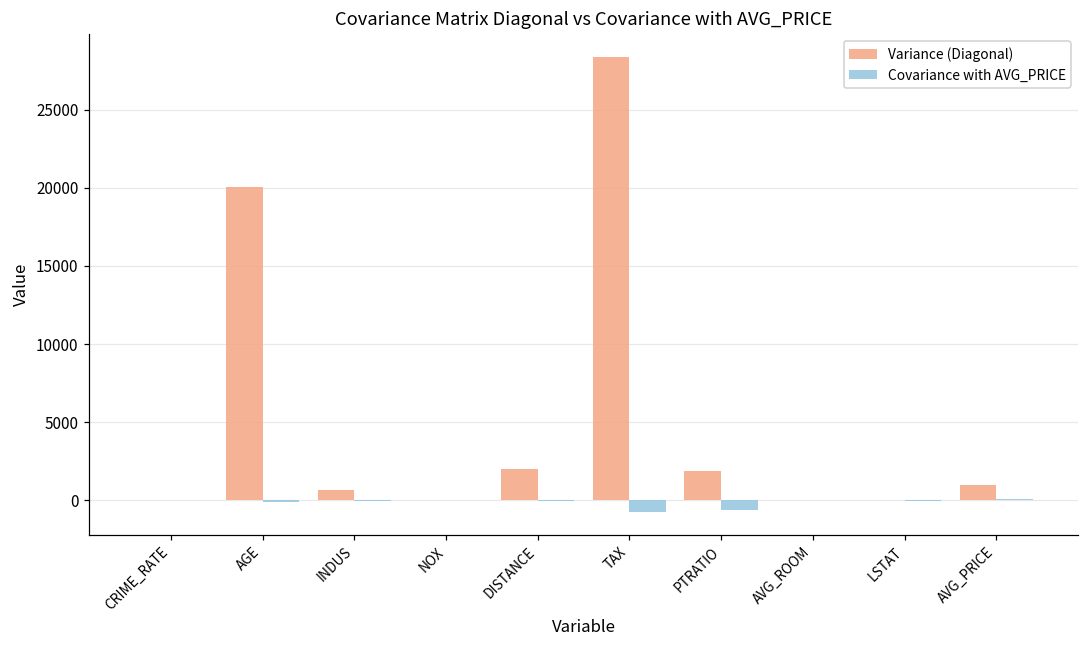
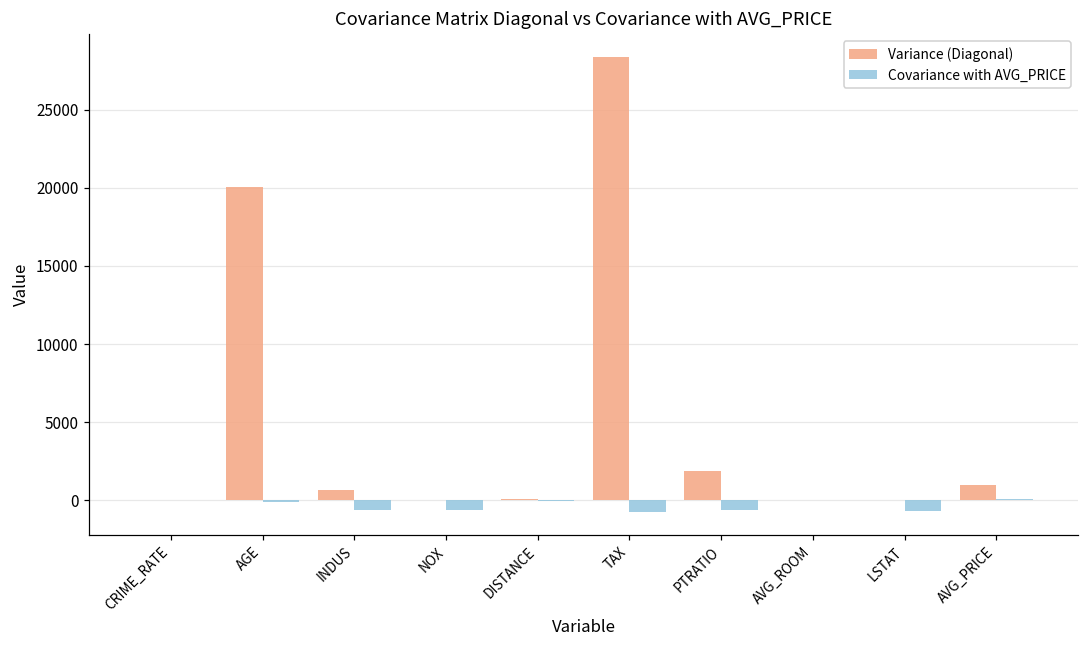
  {
    "Variance (Diagonal)": {
      "AGE": 20100,
      "INDUS": 700,
-     "DISTANCE": 2000,
+     "DISTANCE": 100,
      "TAX": 28300,
      "PTRATIO": 1900,
      "AVG_PRICE": 1000
    },
    "Covariance with AVG_PRICE": {
-     "INDUS": 0,
-     "NOX": 0,
+     "INDUS": -600,
+     "NOX": -600,
      "TAX": -700,
      "PTRATIO": -600,
-     "LSTAT": 0
+     "LSTAT": -700
    }
  }
